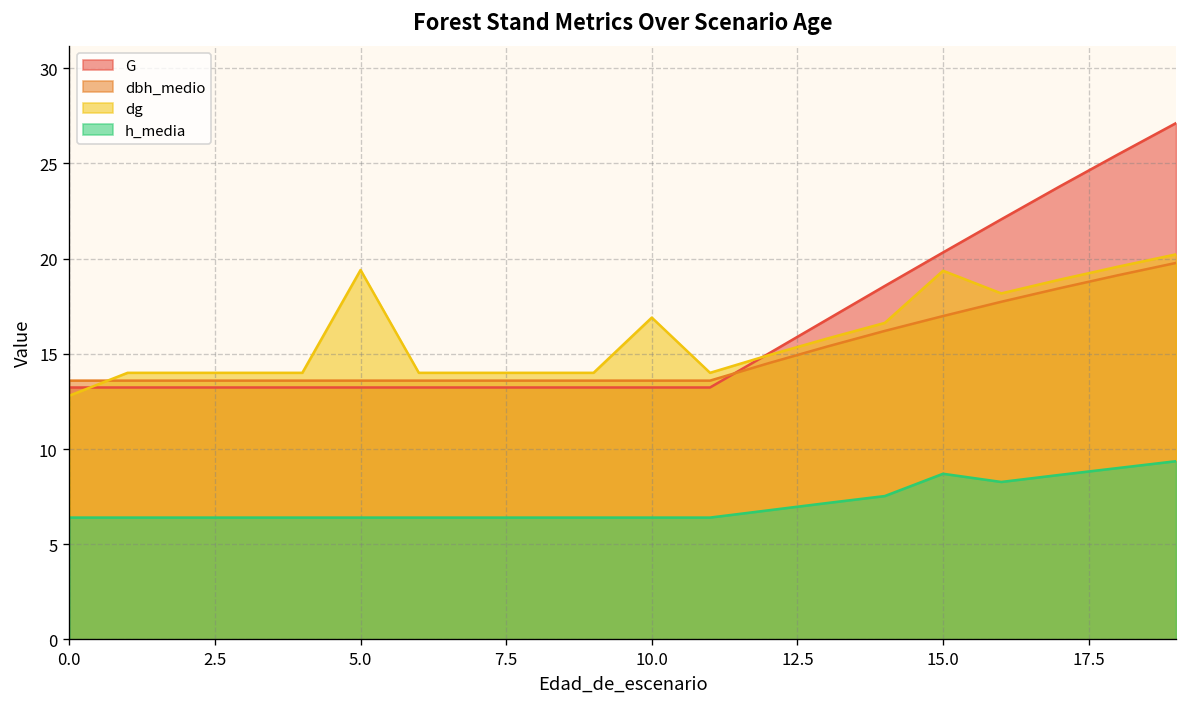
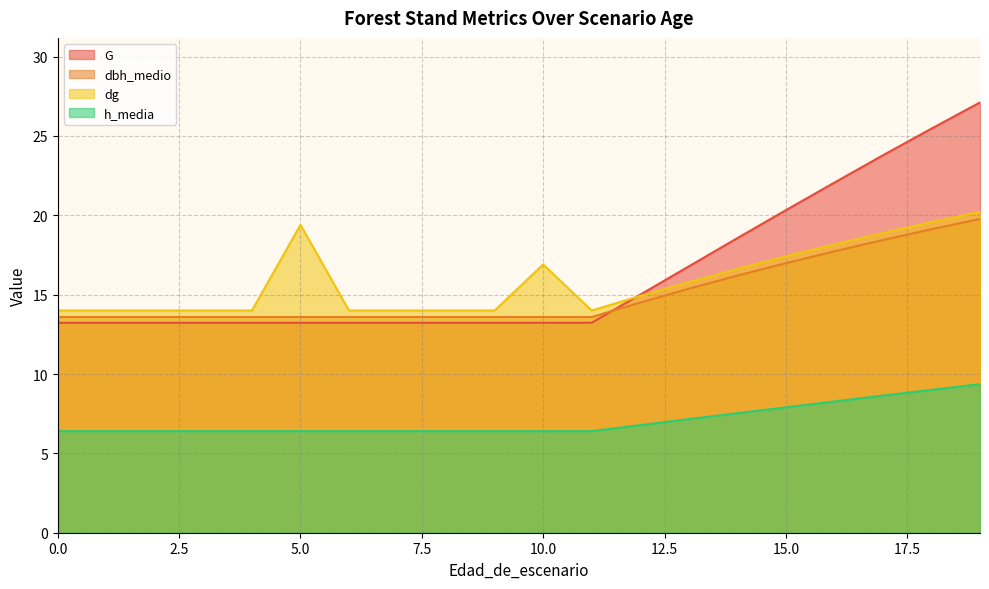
  {
    "dg": {
-     "0.0": 12.8,
+     "0.0": 14.0,
      "5.0": 19.4,
      "10.0": 16.9,
-     "15.0": 19.4
+     "15.0": 17.4
    },
    "h_media": {
      "0.0": 6.4,
      "5.0": 6.4,
      "10.0": 6.4,
-     "15.0": 8.7
+     "15.0": 7.9
    }
  }
